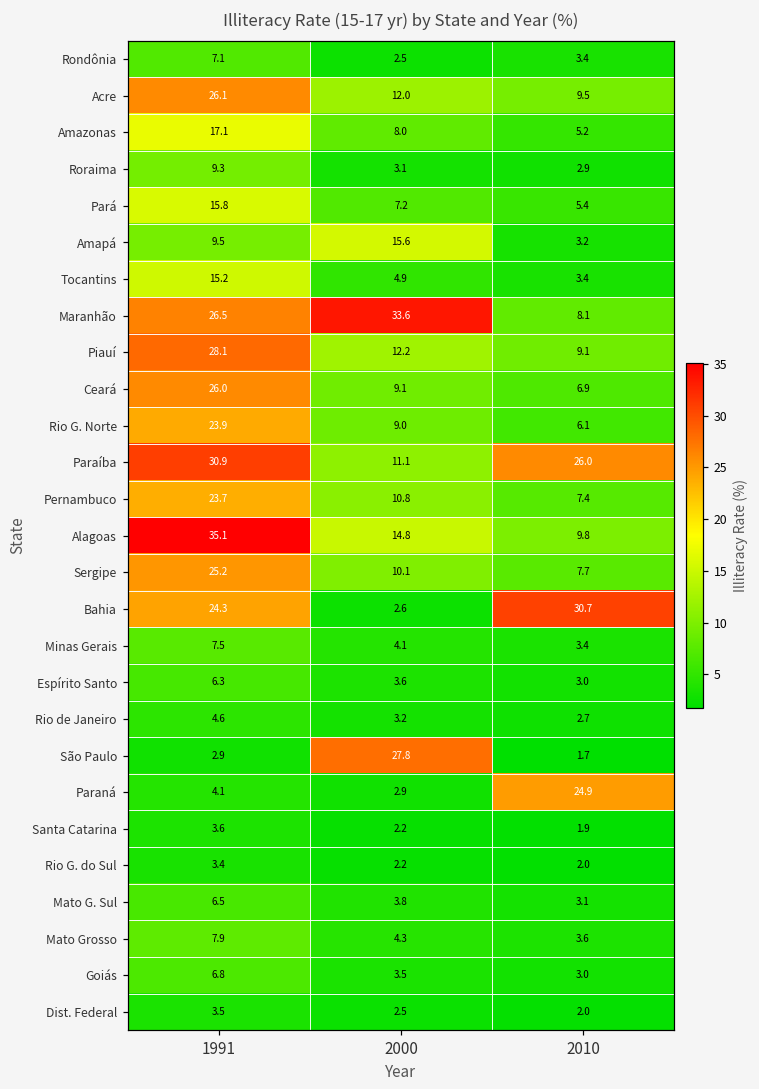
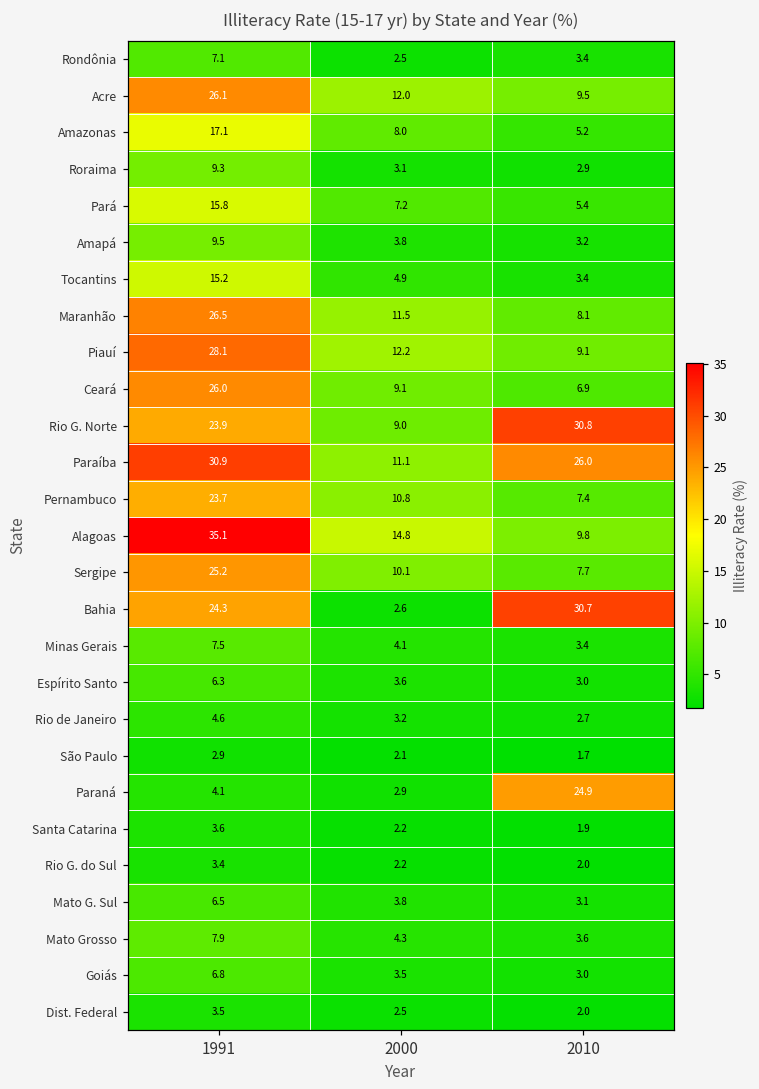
  {
    "Rondônia": {
      "1991": 7.1,
      "2000": 2.5,
      "2010": 3.4
    },
    "Acre": {
      "1991": 26.1,
      "2000": 12.0,
      "2010": 9.5
    },
    "Amazonas": {
      "1991": 17.1,
      "2000": 8.0,
      "2010": 5.2
    },
    "Roraima": {
      "1991": 9.3,
      "2000": 3.1,
      "2010": 2.9
    },
    "Pará": {
      "1991": 15.8,
      "2000": 7.2,
      "2010": 5.4
    },
    "Amapá": {
      "1991": 9.5,
-     "2000": 15.6,
+     "2000": 3.8,
      "2010": 3.2
    },
    "Tocantins": {
      "1991": 15.2,
      "2000": 4.9,
      "2010": 3.4
    },
    "Maranhão": {
      "1991": 26.5,
-     "2000": 33.6,
+     "2000": 11.5,
      "2010": 8.1
    },
    "Piauí": {
      "1991": 28.1,
      "2000": 12.2,
      "2010": 9.1
    },
    "Ceará": {
      "1991": 26.0,
      "2000": 9.1,
      "2010": 6.9
    },
    "Rio G. Norte": {
      "1991": 23.9,
      "2000": 9.0,
-     "2010": 6.1
+     "2010": 30.8
    },
    "Paraíba": {
      "1991": 30.9,
      "2000": 11.1,
      "2010": 26.0
    },
    "Pernambuco": {
      "1991": 23.7,
      "2000": 10.8,
      "2010": 7.4
    },
    "Alagoas": {
      "1991": 35.1,
      "2000": 14.8,
      "2010": 9.8
    },
    "Sergipe": {
      "1991": 25.2,
      "2000": 10.1,
      "2010": 7.7
    },
    "Bahia": {
      "1991": 24.3,
      "2000": 2.6,
      "2010": 30.7
    },
    "Minas Gerais": {
      "1991": 7.5,
      "2000": 4.1,
      "2010": 3.4
    },
    "Espírito Santo": {
      "1991": 6.3,
      "2000": 3.6,
      "2010": 3.0
    },
    "Rio de Janeiro": {
      "1991": 4.6,
      "2000": 3.2,
      "2010": 2.7
    },
    "São Paulo": {
      "1991": 2.9,
-     "2000": 27.8,
+     "2000": 2.1,
      "2010": 1.7
    },
    "Paraná": {
      "1991": 4.1,
      "2000": 2.9,
      "2010": 24.9
    },
    "Santa Catarina": {
      "1991": 3.6,
      "2000": 2.2,
      "2010": 1.9
    },
    "Rio G. do Sul": {
      "1991": 3.4,
      "2000": 2.2,
      "2010": 2.0
    },
    "Mato G. Sul": {
      "1991": 6.5,
      "2000": 3.8,
      "2010": 3.1
    },
    "Mato Grosso": {
      "1991": 7.9,
      "2000": 4.3,
      "2010": 3.6
    },
    "Goiás": {
      "1991": 6.8,
      "2000": 3.5,
      "2010": 3.0
    },
    "Dist. Federal": {
      "1991": 3.5,
      "2000": 2.5,
      "2010": 2.0
    }
  }
